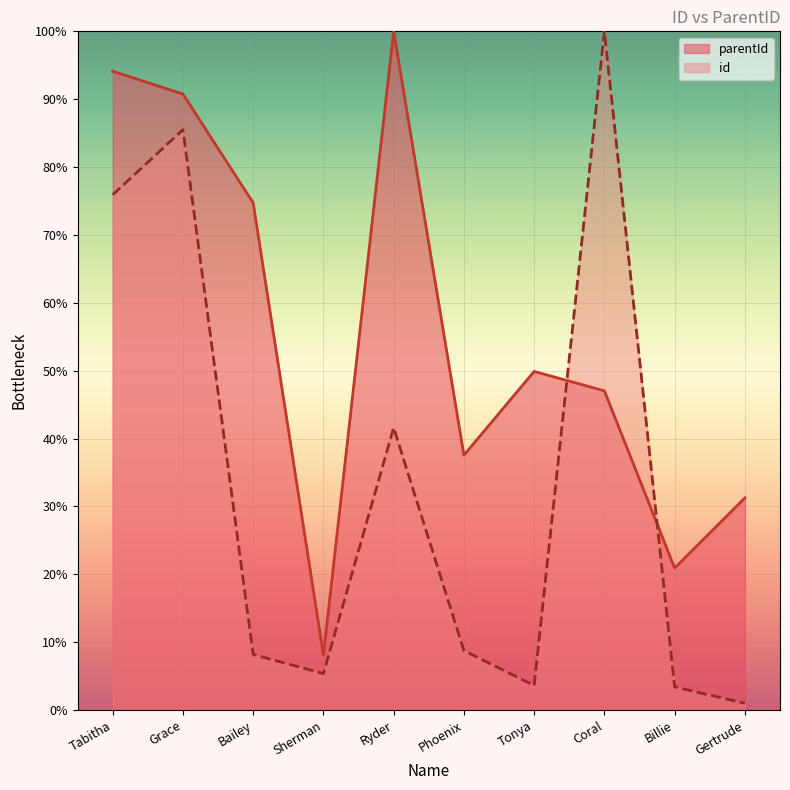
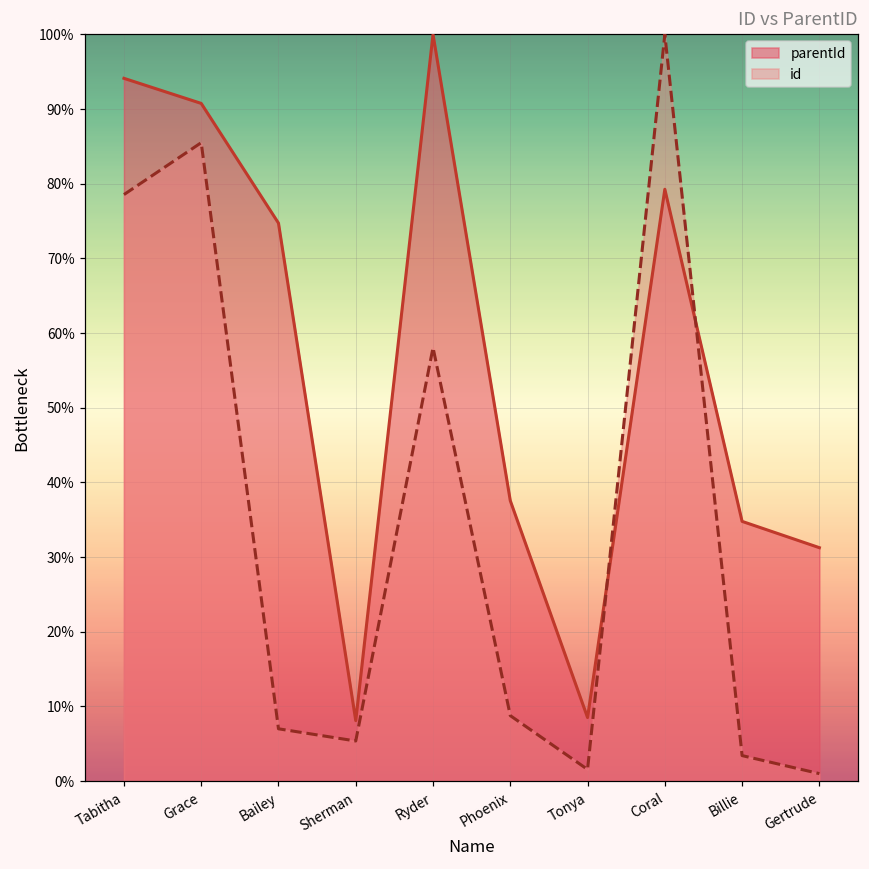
  {
    "parentId": {
      "Tabitha": "94%",
      "Grace": "91%",
      "Bailey": "75%",
      "Sherman": "8%",
      "Ryder": "100%",
      "Phoenix": "38%",
-     "Tonya": "50%",
-     "Coral": "47%",
-     "Billie": "21%",
+     "Tonya": "9%",
+     "Coral": "79%",
+     "Billie": "35%",
      "Gertrude": "31%"
    },
    "id": {
-     "Tabitha": "76%",
+     "Tabitha": "79%",
      "Grace": "86%",
-     "Bailey": "8%",
+     "Bailey": "7%",
      "Sherman": "5%",
-     "Ryder": "42%",
+     "Ryder": "58%",
      "Phoenix": "9%",
-     "Tonya": "4%",
+     "Tonya": "2%",
      "Coral": "100%",
      "Billie": "3%",
      "Gertrude": "1%"
    }
  }
